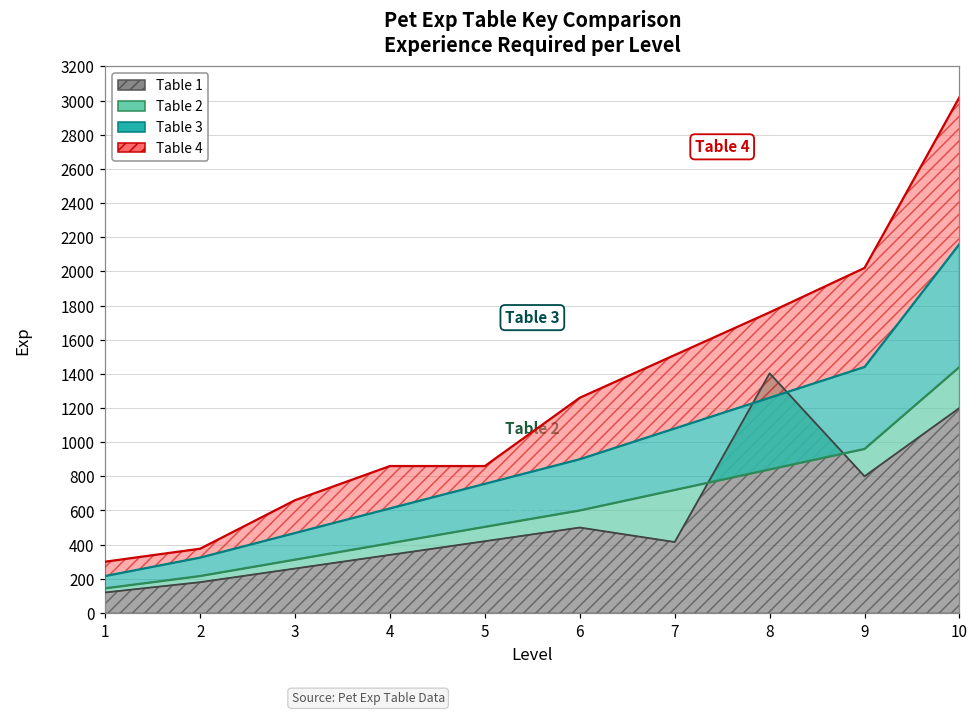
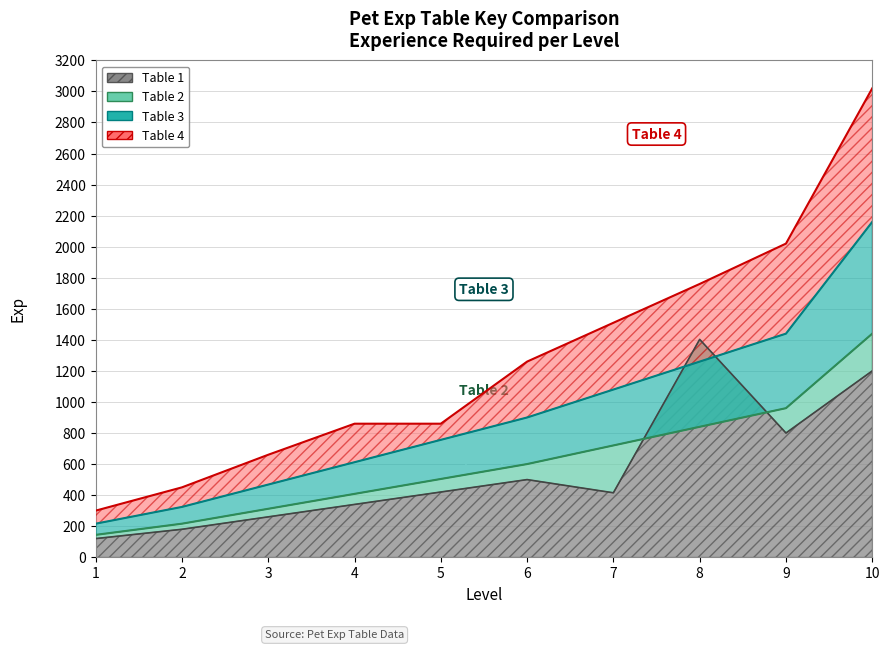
  {
    "Table 1": {
      "1": 120,
      "2": 180,
      "3": 260,
      "4": 340,
      "5": 420,
      "6": 500,
      "7": 420,
      "9": 800,
      "10": 1200
    },
    "Table 3": {
      "1": 220,
      "2": 320,
      "3": 470,
      "4": 610,
      "6": 900,
      "7": 1080,
      "8": 1260,
      "9": 1440,
      "10": 2160
    },
    "Table 4": {
      "1": 300,
-     "2": 380,
+     "2": 450,
      "3": 660,
      "4": 860,
      "5": 860,
      "6": 1260,
      "7": 1510,
      "8": 1760,
      "9": 2020,
      "10": 3020
    }
  }
